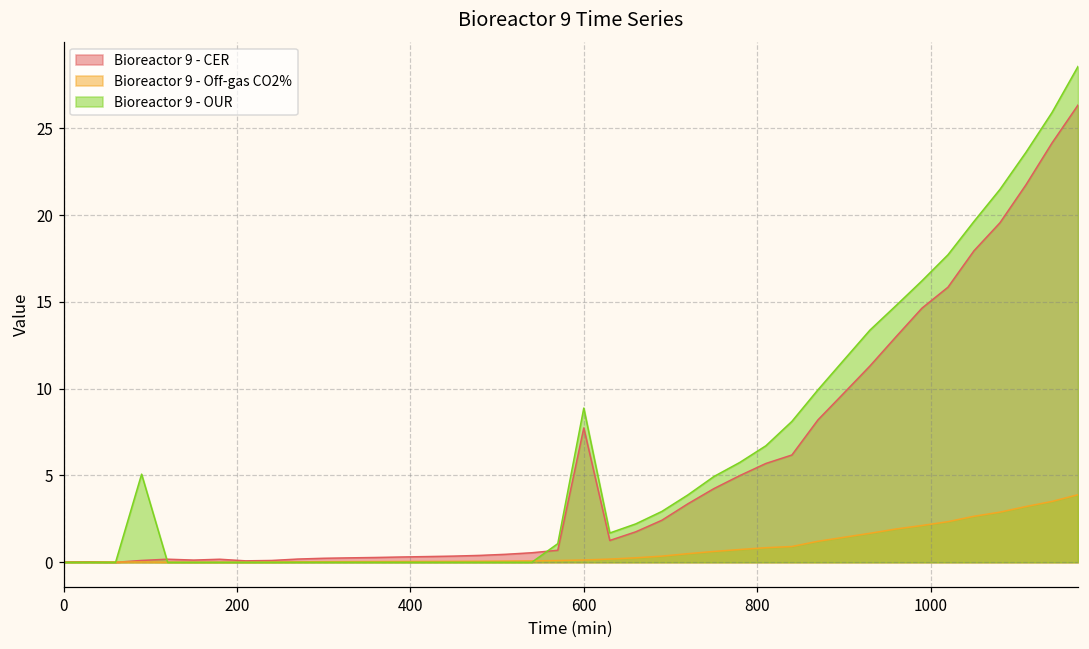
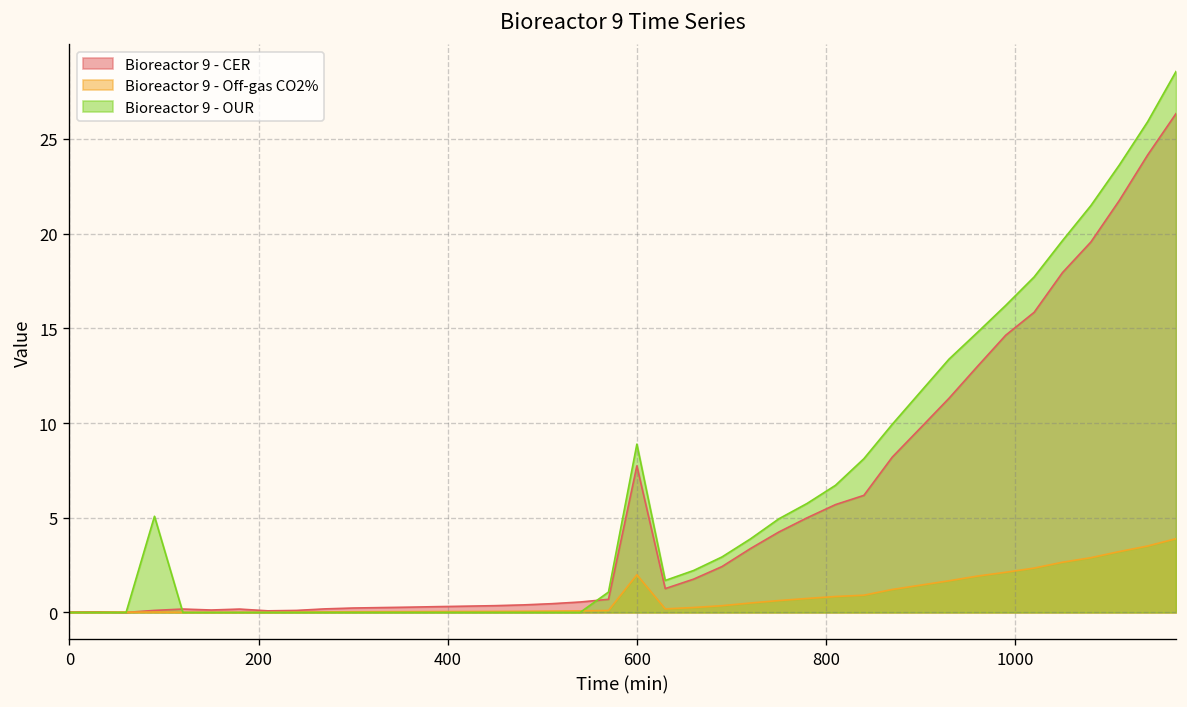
  {
    "Bioreactor 9 - CER": {
      "600": 7.7
    },
    "Bioreactor 9 - Off-gas CO2%": {
-     "600": 0.1
+     "600": 2.0
    },
    "Bioreactor 9 - OUR": {
      "600": 8.9
    }
  }
